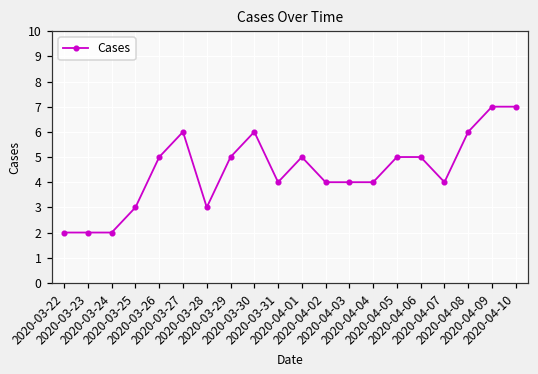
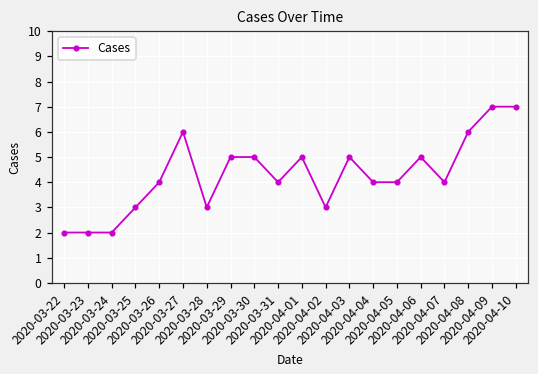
  {
    "2020-03-22": 2,
    "2020-03-23": 2,
    "2020-03-24": 2,
    "2020-03-25": 3,
-   "2020-03-26": 5,
+   "2020-03-26": 4,
    "2020-03-27": 6,
    "2020-03-28": 3,
    "2020-03-29": 5,
-   "2020-03-30": 6,
+   "2020-03-30": 5,
    "2020-03-31": 4,
    "2020-04-01": 5,
-   "2020-04-02": 4,
-   "2020-04-03": 4,
+   "2020-04-02": 3,
+   "2020-04-03": 5,
    "2020-04-04": 4,
-   "2020-04-05": 5,
+   "2020-04-05": 4,
    "2020-04-06": 5,
    "2020-04-07": 4,
    "2020-04-08": 6,
    "2020-04-09": 7,
    "2020-04-10": 7
  }
